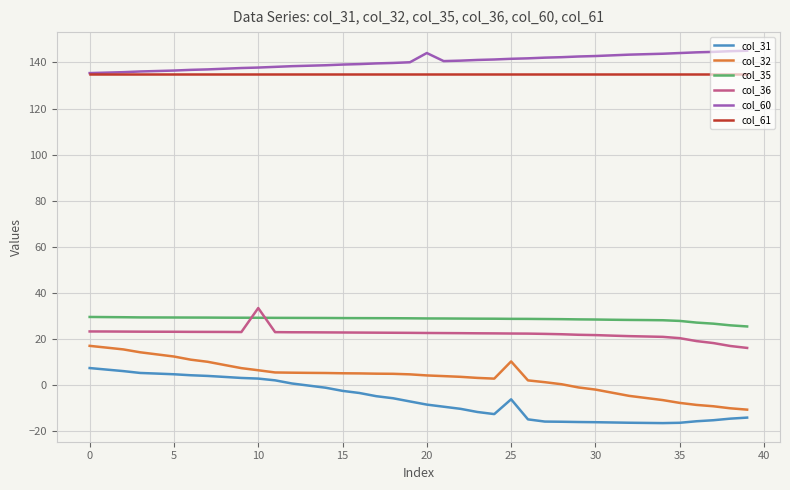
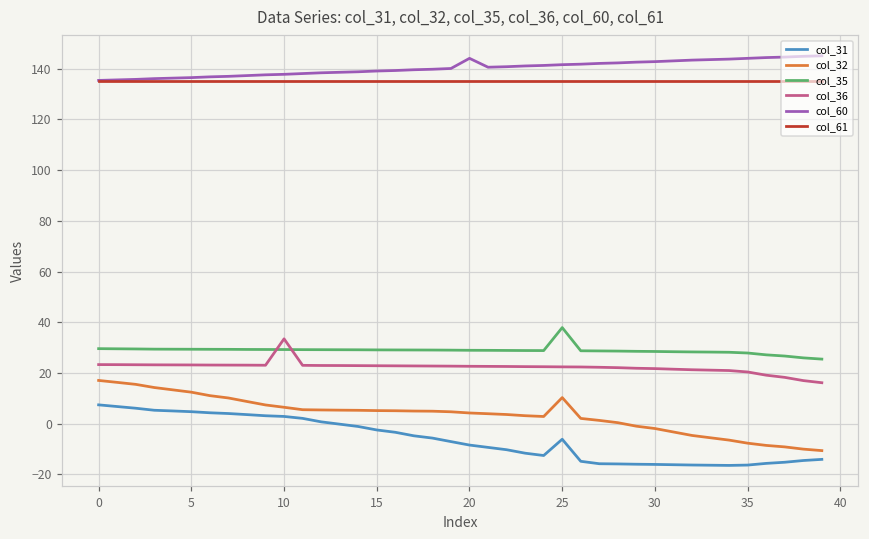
  {
    "col_31": {
      "0": 7,
      "5": 5,
      "10": 3,
      "15": -2,
      "20": -8,
      "25": -6,
      "30": -16,
      "35": -16
    },
    "col_32": {
      "0": 17,
      "5": 12,
      "10": 7,
      "15": 5,
      "20": 4,
      "25": 10,
      "30": -2,
      "35": -8
    },
    "col_35": {
      "0": 30,
      "5": 29,
      "10": 29,
      "15": 29,
      "20": 29,
-     "25": 29,
+     "25": 38,
      "30": 29,
      "35": 28
    },
    "col_36": {
      "0": 23,
      "5": 23,
      "10": 33,
      "15": 23,
      "20": 23,
      "25": 22,
      "30": 22,
      "35": 20
    },
    "col_60": {
      "5": 137,
      "10": 138,
      "15": 139,
      "20": 144,
      "25": 142,
      "30": 143,
      "35": 144
    },
    "col_61": {
      "5": 135,
      "10": 135,
      "15": 135,
      "20": 135,
      "25": 135,
      "30": 135,
      "35": 135
    }
  }
